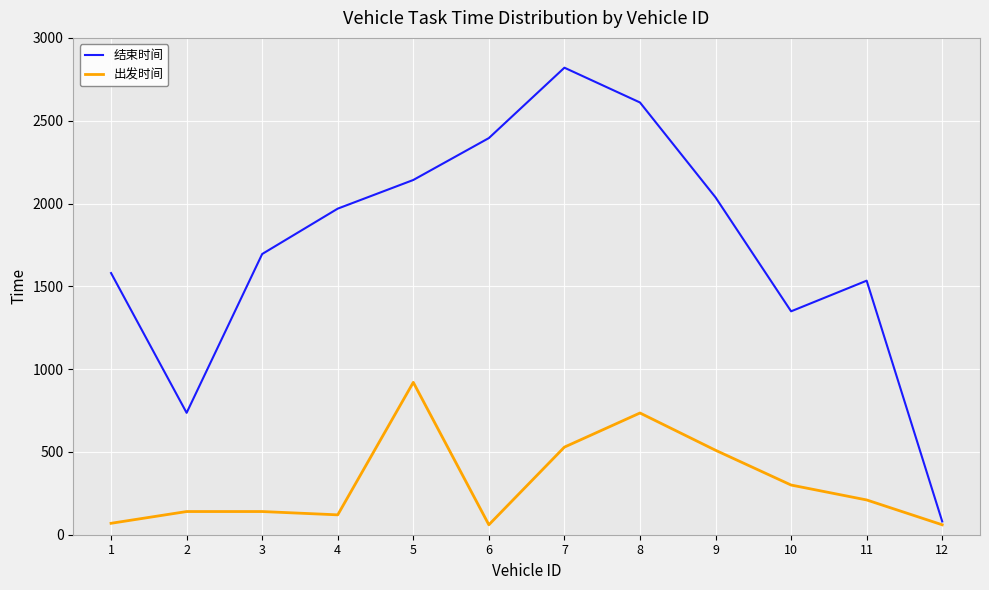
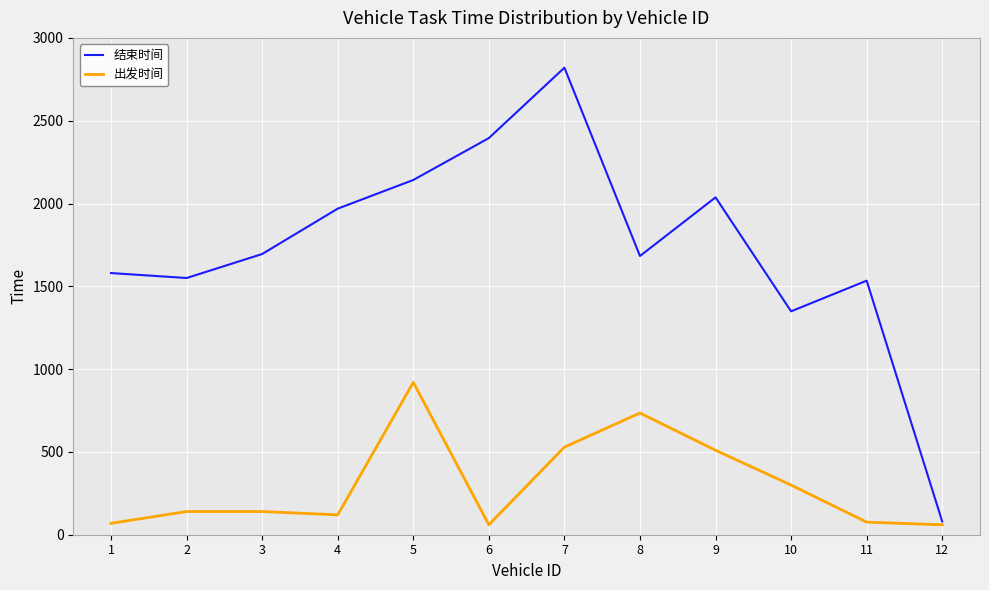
  {
    "结束时间": {
      "1": 1580,
-     "2": 740,
+     "2": 1550,
      "3": 1700,
      "4": 1970,
      "5": 2140,
      "6": 2400,
      "7": 2820,
-     "8": 2610,
+     "8": 1680,
      "9": 2040,
      "10": 1350,
      "11": 1530,
      "12": 80
    },
    "出发时间": {
      "1": 70,
      "2": 140,
      "3": 140,
      "4": 120,
      "5": 920,
      "6": 60,
      "7": 530,
      "8": 740,
      "9": 510,
      "10": 300,
-     "11": 210,
+     "11": 80,
      "12": 60
    }
  }
